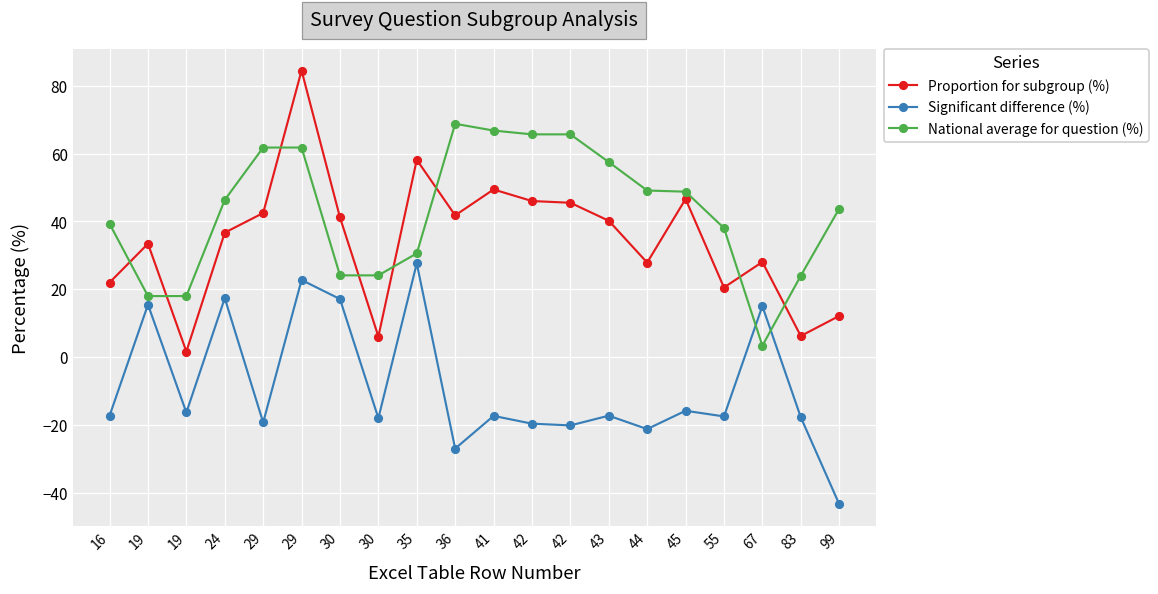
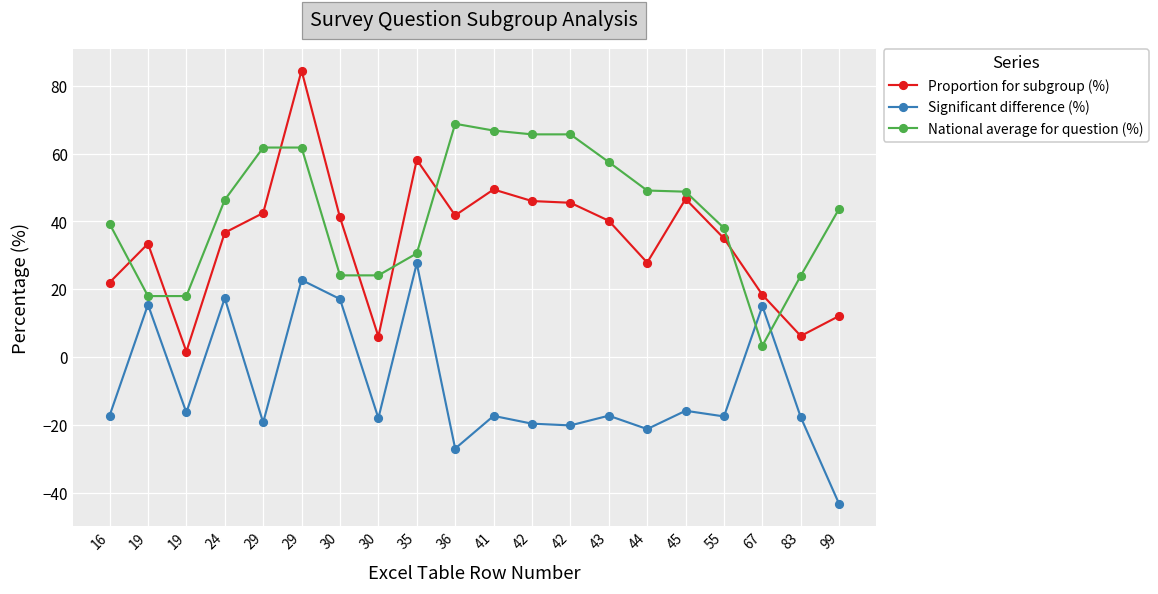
  {
    "Proportion for subgroup (%)": {
      "16": 22,
      "24": 37,
      "35": 58,
      "36": 42,
      "41": 49,
      "43": 40,
      "44": 28,
      "45": 47,
-     "55": 21,
-     "67": 28,
+     "55": 35,
+     "67": 18,
      "83": 6,
      "99": 12
    },
    "Significant difference (%)": {
      "16": -17,
      "24": 17,
      "35": 28,
      "36": -27,
      "41": -17,
      "43": -17,
      "44": -21,
      "45": -16,
      "55": -18,
      "67": 15,
      "83": -18,
      "99": -43
    },
    "National average for question (%)": {
      "16": 39,
      "24": 46,
      "35": 31,
      "36": 69,
      "41": 67,
      "43": 58,
      "44": 49,
      "45": 49,
      "55": 38,
      "67": 3,
      "83": 24,
      "99": 44
    }
  }
